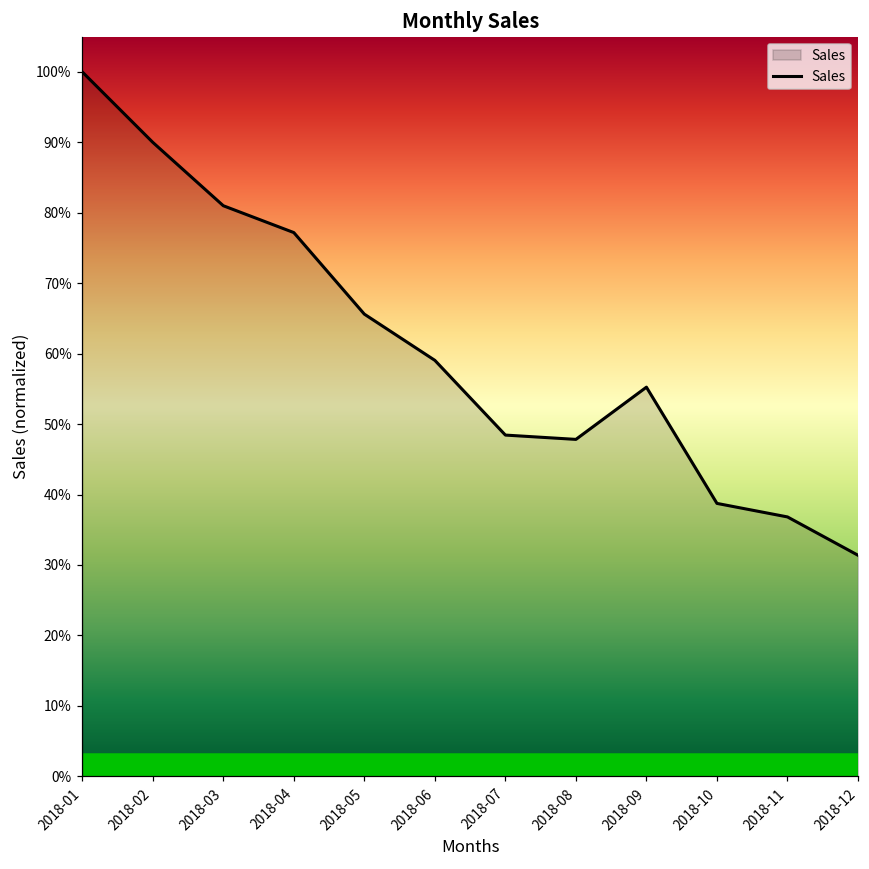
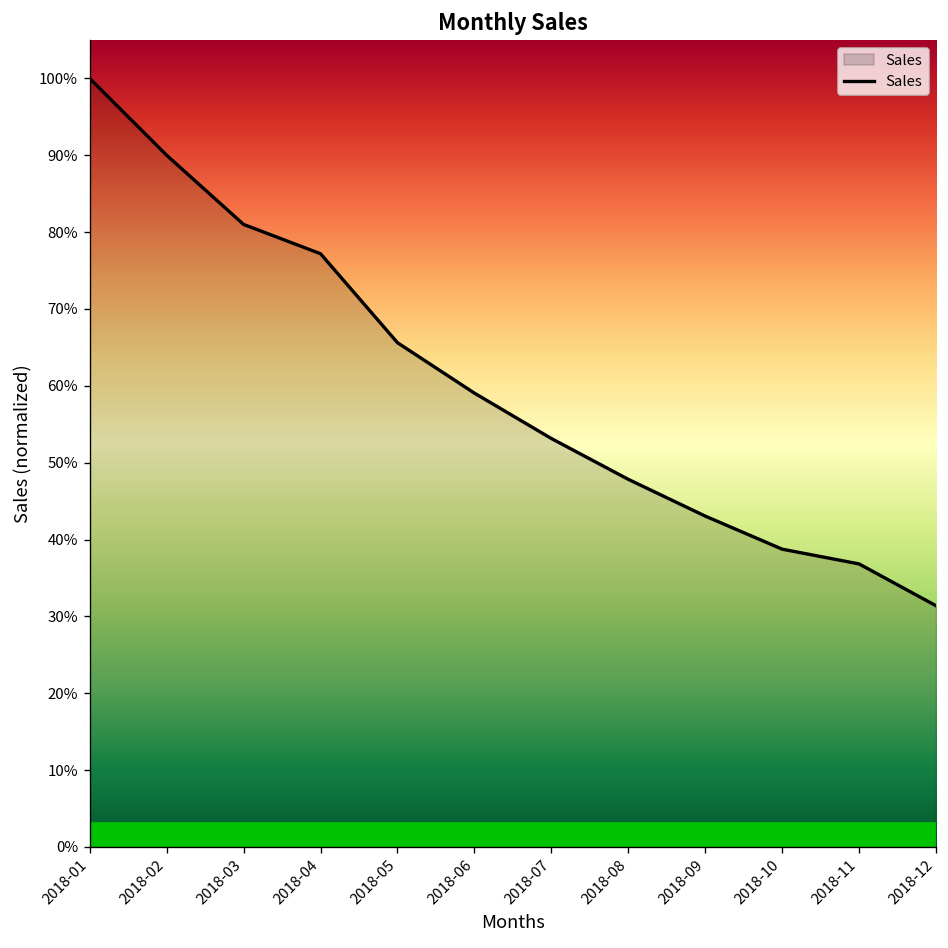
  {
    "2018-01": "100%",
    "2018-02": "90%",
    "2018-03": "81%",
    "2018-04": "77%",
    "2018-05": "66%",
    "2018-06": "59%",
-   "2018-07": "48%",
+   "2018-07": "53%",
    "2018-08": "48%",
-   "2018-09": "55%",
+   "2018-09": "43%",
    "2018-10": "39%",
    "2018-11": "37%",
    "2018-12": "31%"
  }
